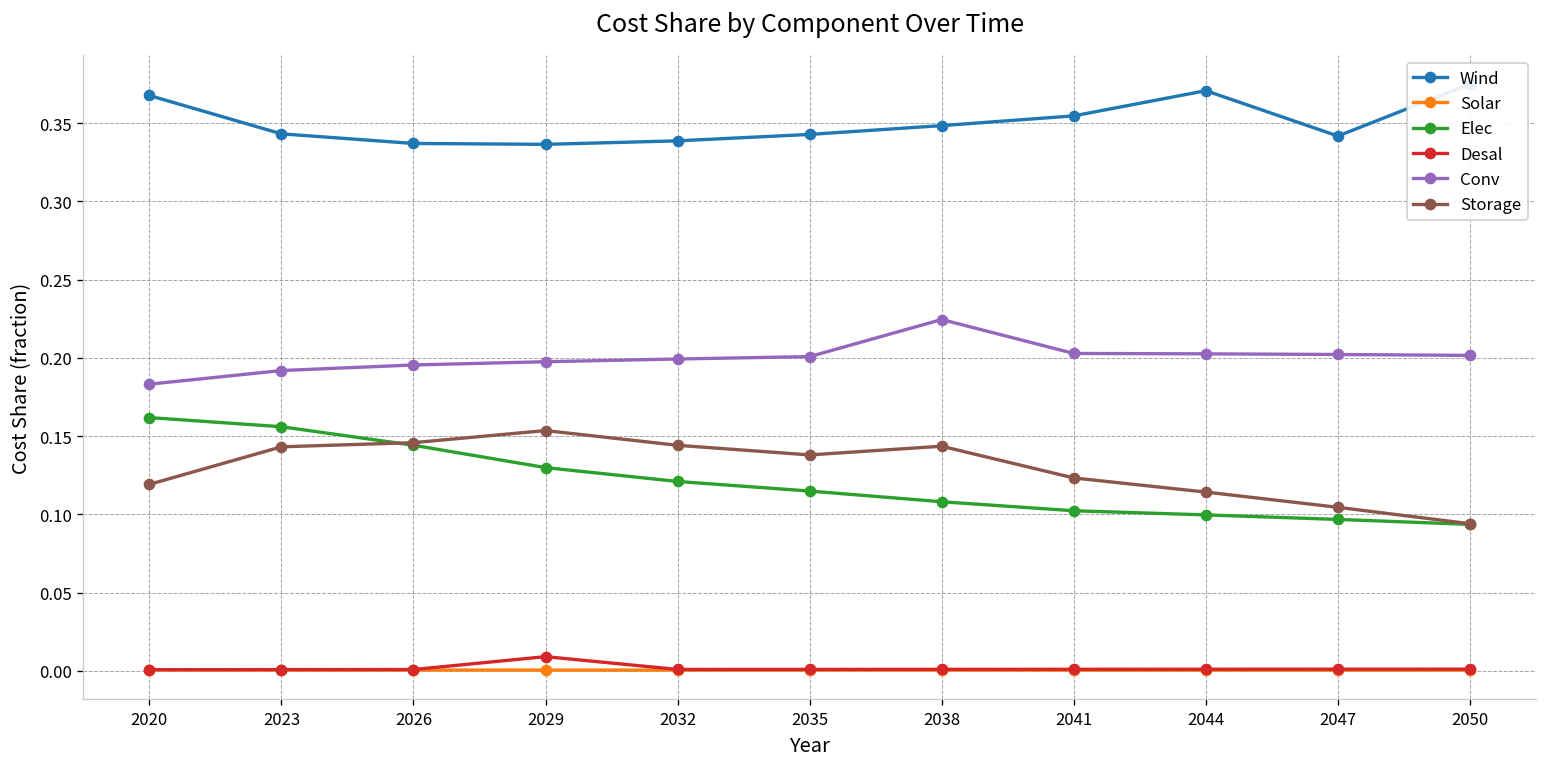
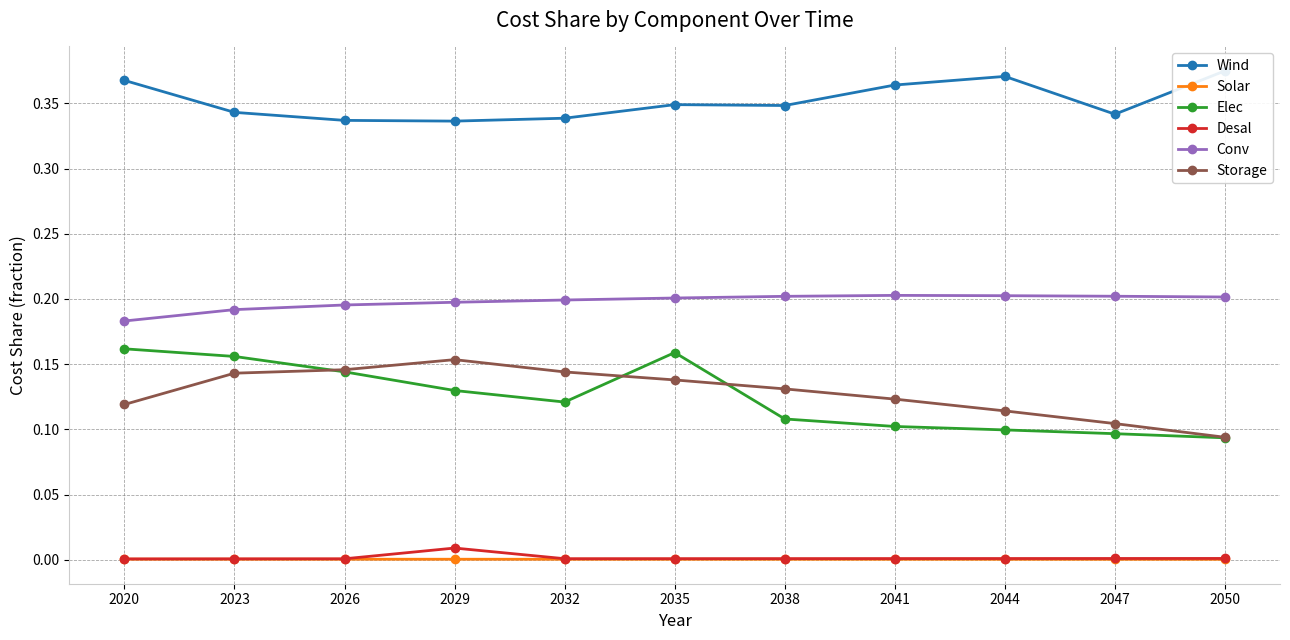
  {
    "Wind": {
      "2020": 0.368,
      "2023": 0.343,
      "2026": 0.337,
      "2029": 0.336,
      "2032": 0.339,
-     "2035": 0.343,
+     "2035": 0.349,
      "2038": 0.348,
-     "2041": 0.355,
+     "2041": 0.364,
      "2044": 0.371,
      "2047": 0.342
    },
    "Solar": {
      "2029": 0.000
    },
    "Elec": {
      "2020": 0.162,
      "2023": 0.156,
      "2029": 0.130,
      "2032": 0.121,
-     "2035": 0.115,
+     "2035": 0.159,
      "2038": 0.108,
      "2041": 0.102,
      "2044": 0.100,
      "2047": 0.097
    },
    "Desal": {
      "2029": 0.009
    },
    "Conv": {
      "2020": 0.183,
      "2023": 0.192,
      "2026": 0.195,
      "2029": 0.197,
      "2032": 0.199,
      "2035": 0.201,
-     "2038": 0.224,
+     "2038": 0.202,
      "2041": 0.203,
      "2044": 0.203,
      "2047": 0.202,
      "2050": 0.202
    },
    "Storage": {
      "2020": 0.119,
      "2023": 0.143,
      "2029": 0.153,
      "2032": 0.144,
      "2035": 0.138,
-     "2038": 0.143,
+     "2038": 0.131,
      "2041": 0.123,
      "2044": 0.114,
      "2047": 0.104
    }
  }
